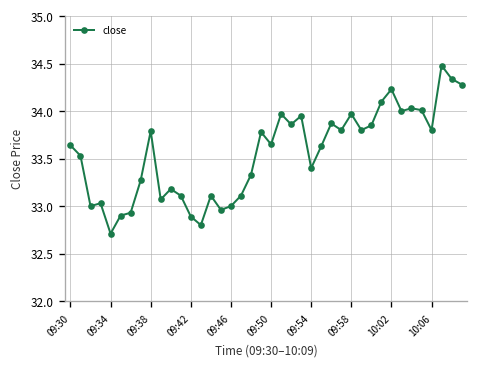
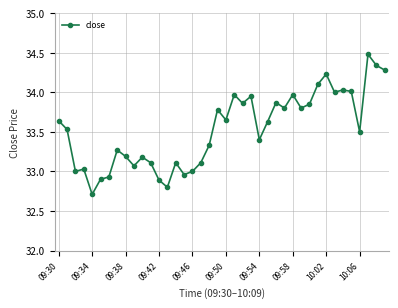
  {
    "09:30": 33.6,
    "09:34": 32.7,
-   "09:38": 33.8,
+   "09:38": 33.2,
    "09:42": 32.9,
    "09:46": 33.0,
    "09:50": 33.7,
    "09:54": 33.4,
    "09:58": 34.0,
    "10:02": 34.2,
-   "10:06": 33.8
+   "10:06": 33.5
  }
